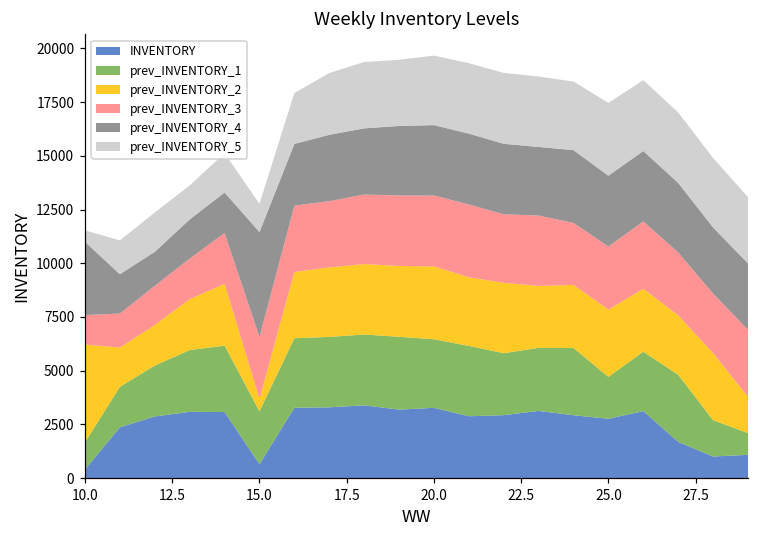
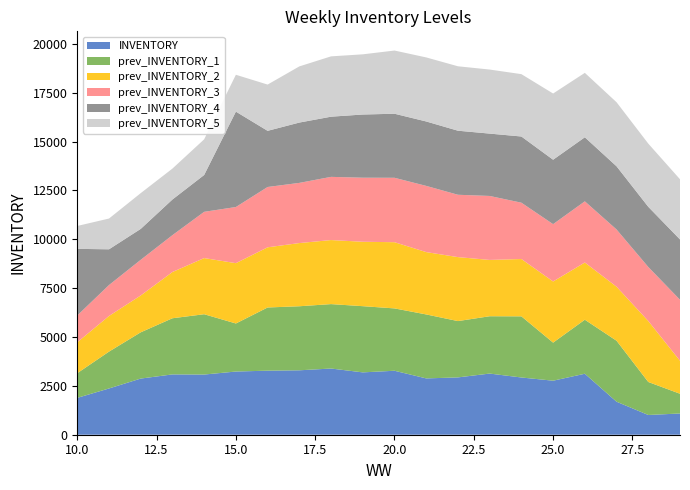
  {
    "INVENTORY": {
-     "10.0": 400,
-     "15.0": 700,
+     "10.0": 1900,
+     "15.0": 3200,
      "20.0": 3300,
      "25.0": 2800
    },
    "prev_INVENTORY_1": {
      "10.0": 1300,
      "15.0": 2500,
      "20.0": 3200,
      "25.0": 1900
    },
    "prev_INVENTORY_2": {
-     "10.0": 4500,
-     "15.0": 600,
+     "10.0": 1600,
+     "15.0": 3100,
      "20.0": 3400,
      "25.0": 3100
    },
    "prev_INVENTORY_3": {
      "10.0": 1400,
      "15.0": 2900,
      "20.0": 3300,
      "25.0": 2900
    },
    "prev_INVENTORY_4": {
      "10.0": 3400,
      "15.0": 4900,
      "20.0": 3300,
      "25.0": 3300
    },
    "prev_INVENTORY_5": {
-     "10.0": 500,
-     "15.0": 1300,
+     "10.0": 1200,
+     "15.0": 1900,
      "20.0": 3200,
      "25.0": 3400
    }
  }
